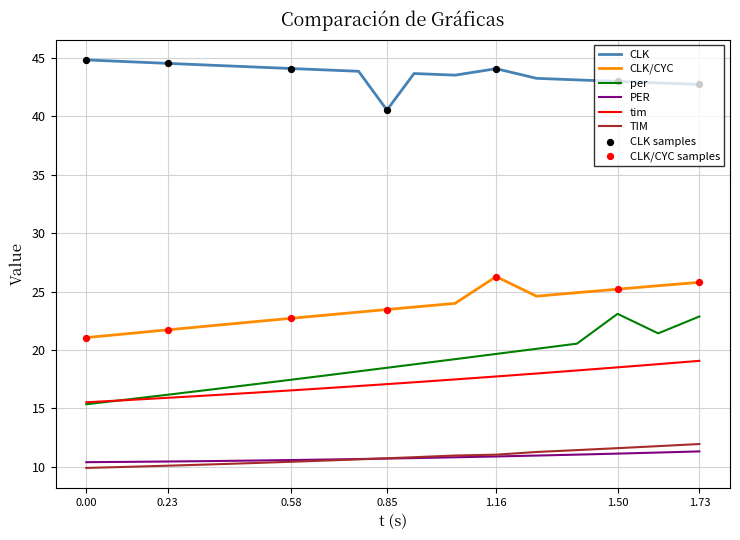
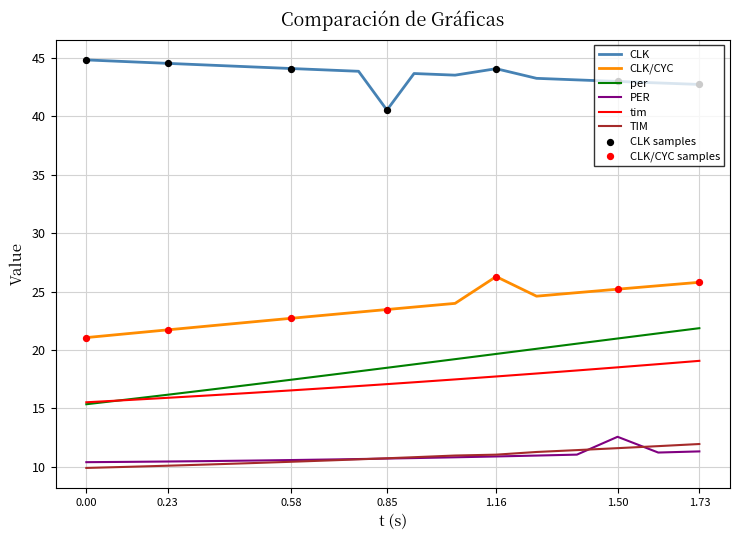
  {
    "per": {
      "0.23": 16.2,
      "0.58": 17.5,
      "0.85": 18.5,
      "1.16": 19.7,
-     "1.50": 23.1,
-     "1.73": 22.9
+     "1.50": 21.0,
+     "1.73": 21.9
    },
    "PER": {
      "0.00": 10.4,
      "0.23": 10.5,
-     "1.50": 11.1,
+     "1.50": 12.6,
      "1.73": 11.3
    },
    "TIM": {
      "0.00": 9.9,
      "0.23": 10.1,
      "1.50": 11.6,
      "1.73": 12.0
    }
  }
